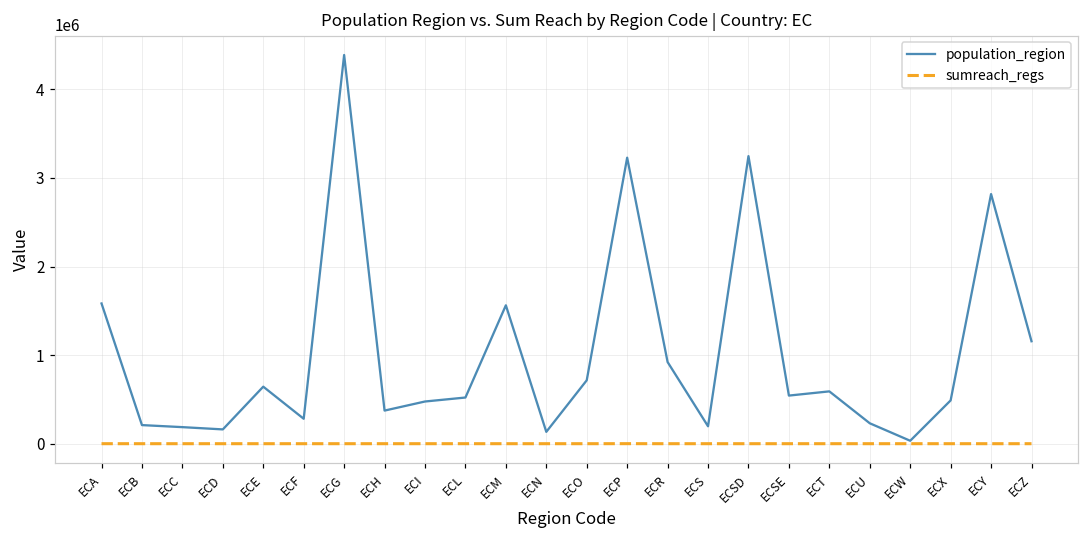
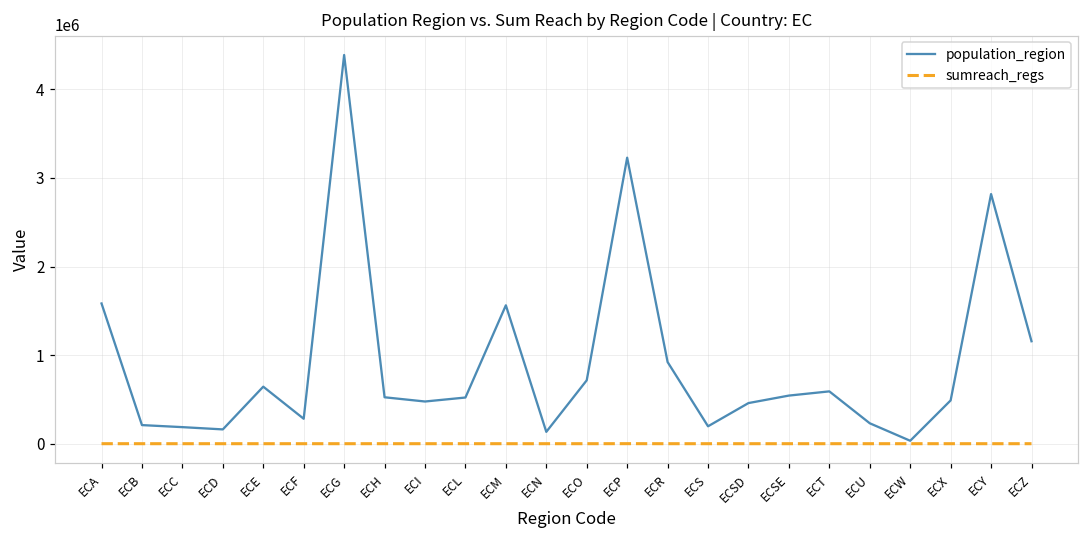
  {
    "population_region": {
      "ECA": 1600000,
      "ECB": 200000,
      "ECC": 200000,
      "ECD": 200000,
      "ECE": 600000,
      "ECF": 300000,
      "ECG": 4400000,
-     "ECH": 400000,
+     "ECH": 500000,
      "ECI": 500000,
      "ECL": 500000,
      "ECM": 1600000,
      "ECN": 100000,
      "ECO": 700000,
      "ECP": 3200000,
      "ECR": 900000,
      "ECS": 200000,
-     "ECSD": 3200000,
+     "ECSD": 500000,
      "ECSE": 500000,
      "ECT": 600000,
      "ECU": 200000,
      "ECW": 0,
      "ECX": 500000,
      "ECY": 2800000,
      "ECZ": 1200000
    },
    "sumreach_regs": {
      "ECA": 0,
      "ECB": 0,
      "ECC": 0,
      "ECD": 0,
      "ECE": 0,
      "ECF": 0,
      "ECG": 0,
      "ECH": 0,
      "ECI": 0,
      "ECL": 0,
      "ECM": 0,
      "ECN": 0,
      "ECO": 0,
      "ECP": 0,
      "ECR": 0,
      "ECS": 0,
      "ECSD": 0,
      "ECSE": 0,
      "ECT": 0,
      "ECU": 0,
      "ECW": 0,
      "ECX": 0,
      "ECY": 0,
      "ECZ": 0
    }
  }
